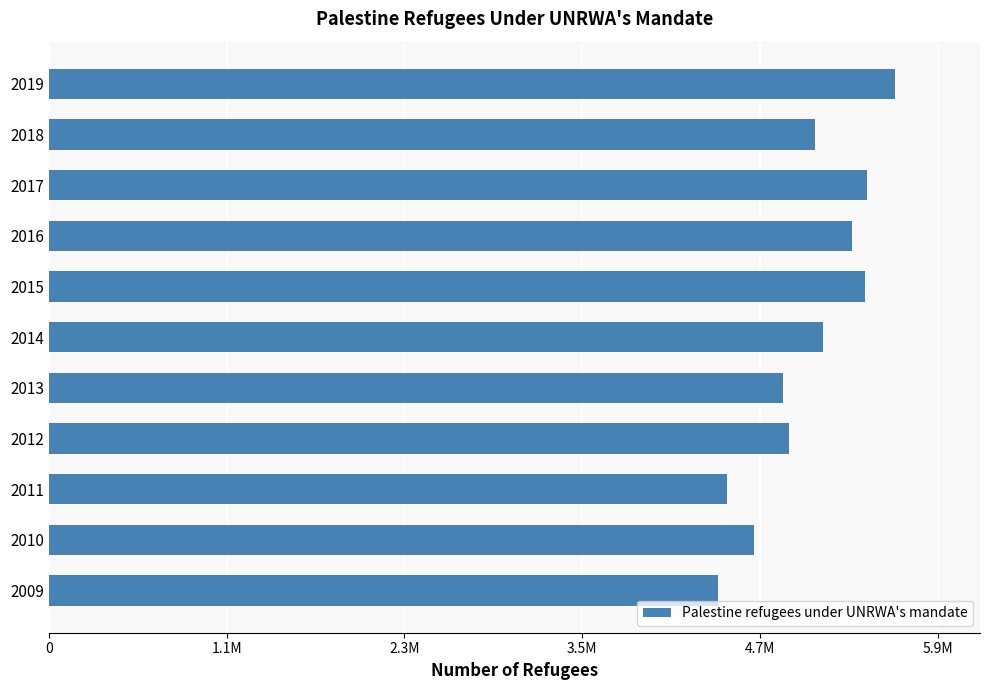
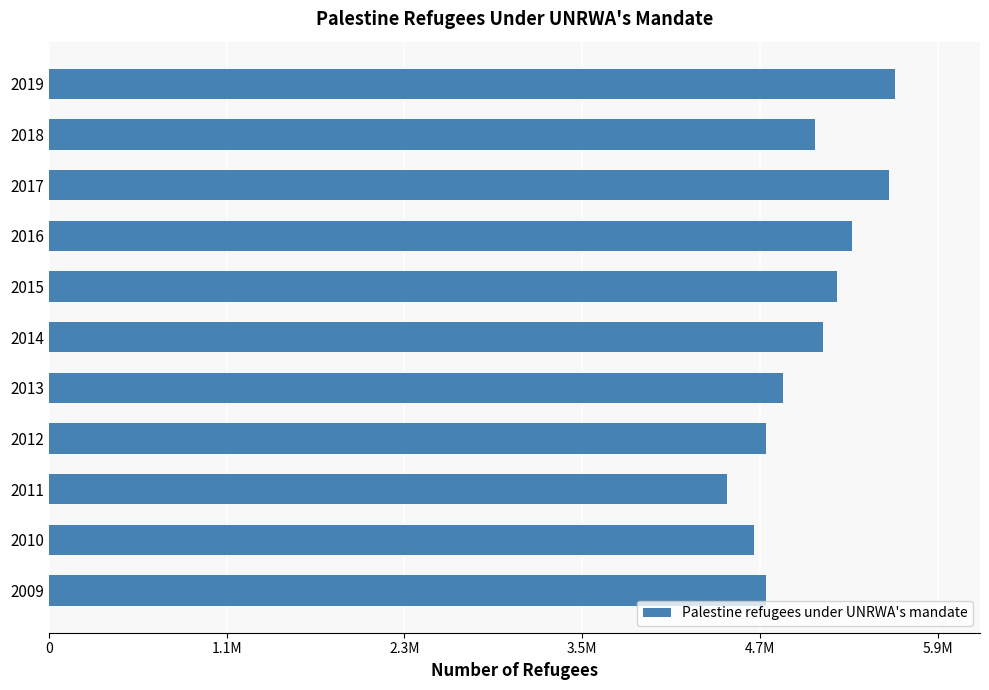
  {
    "2019": 5630000,
    "2018": 5090000,
-   "2017": 5440000,
+   "2017": 5590000,
    "2016": 5340000,
-   "2015": 5430000,
+   "2015": 5240000,
    "2014": 5150000,
    "2013": 4880000,
-   "2012": 4920000,
+   "2012": 4770000,
    "2011": 4510000,
    "2010": 4690000,
-   "2009": 4450000
+   "2009": 4770000
  }
